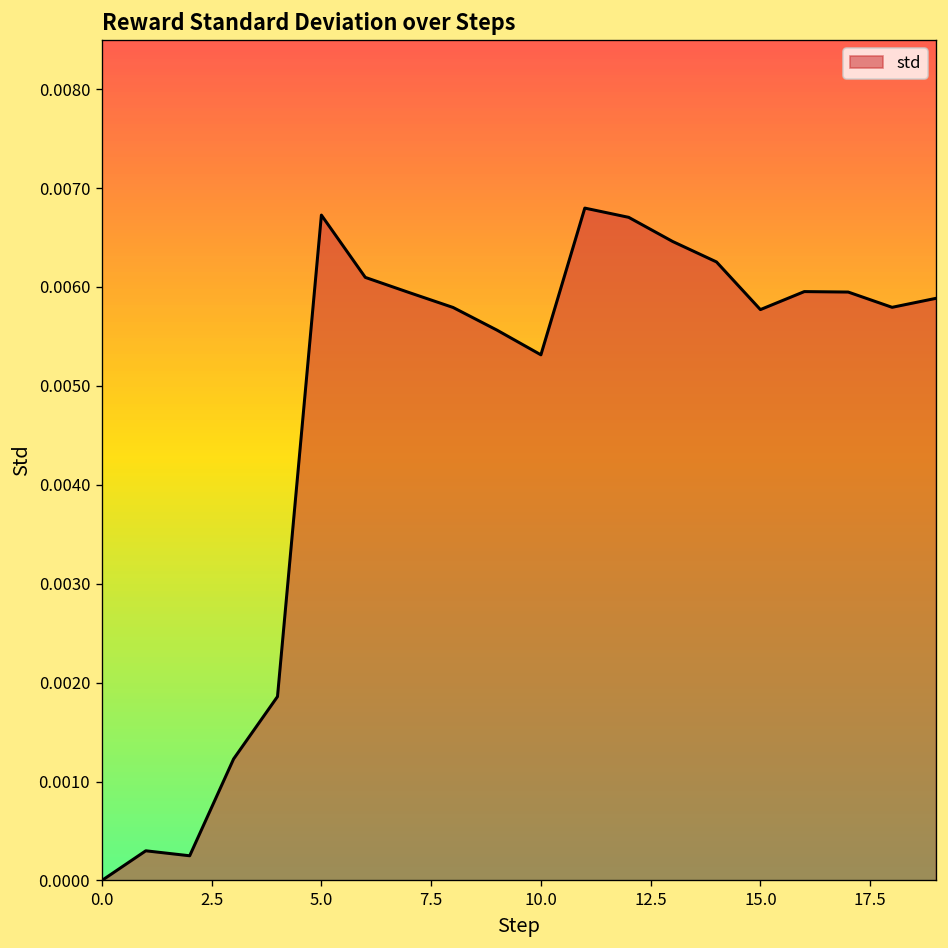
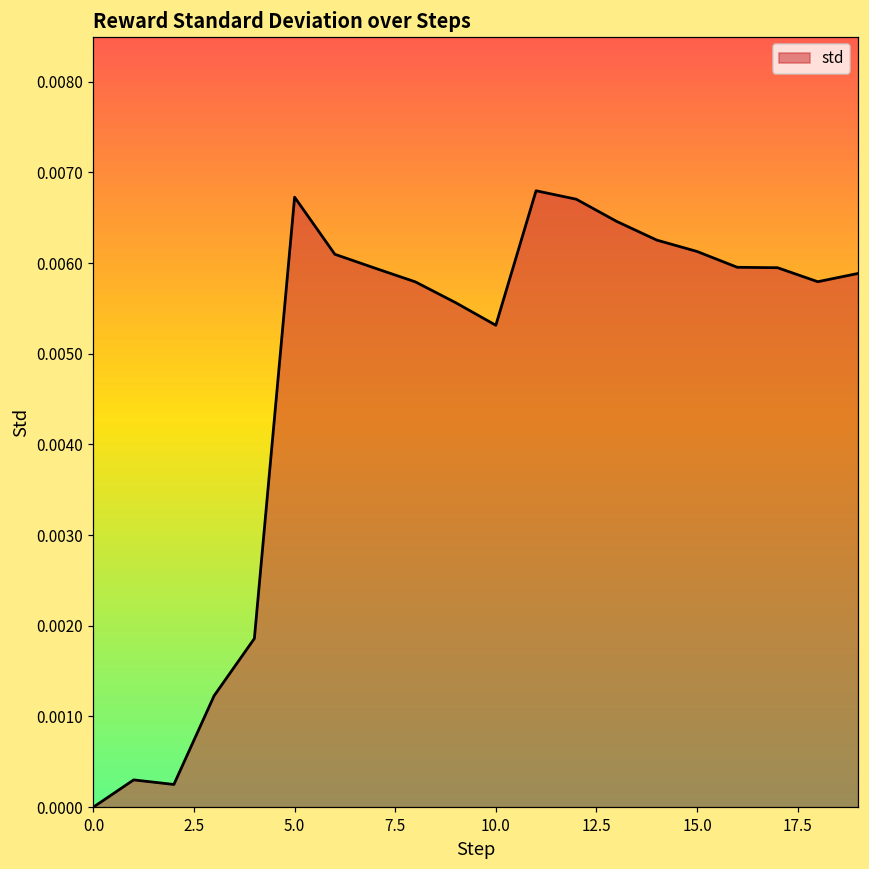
  {
    "0.0": 0.0000,
    "5.0": 0.0067,
    "10.0": 0.0053,
-   "15.0": 0.0058
+   "15.0": 0.0061
  }
